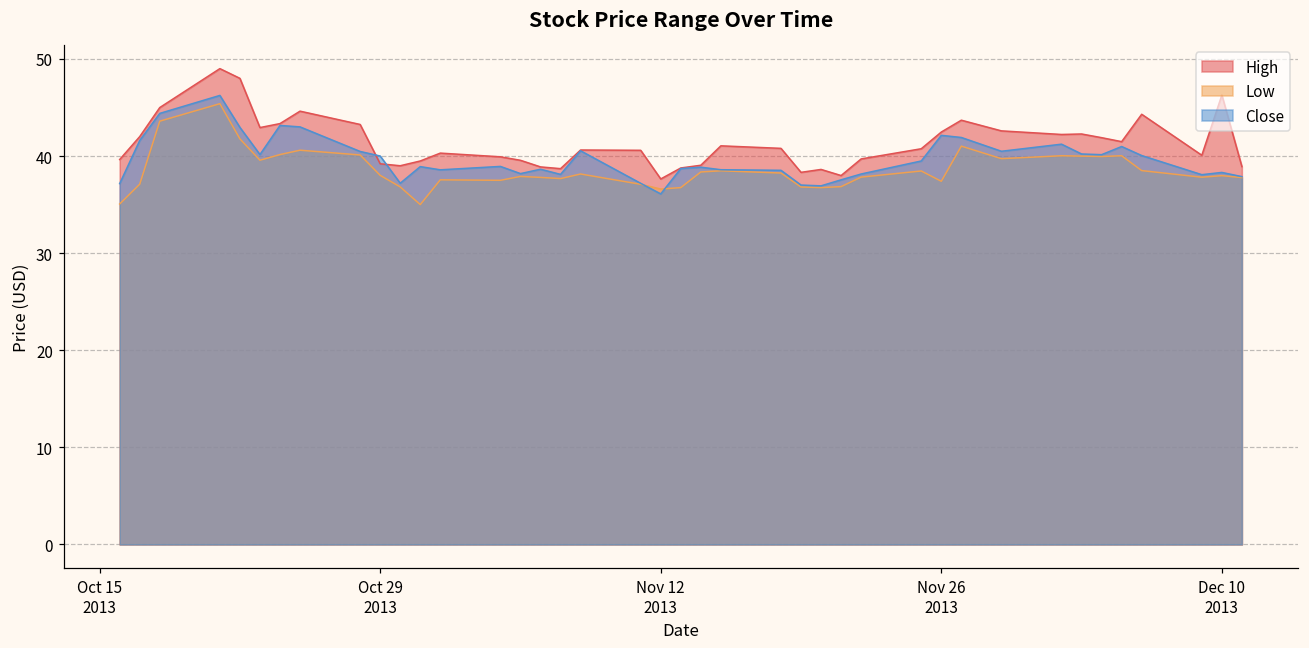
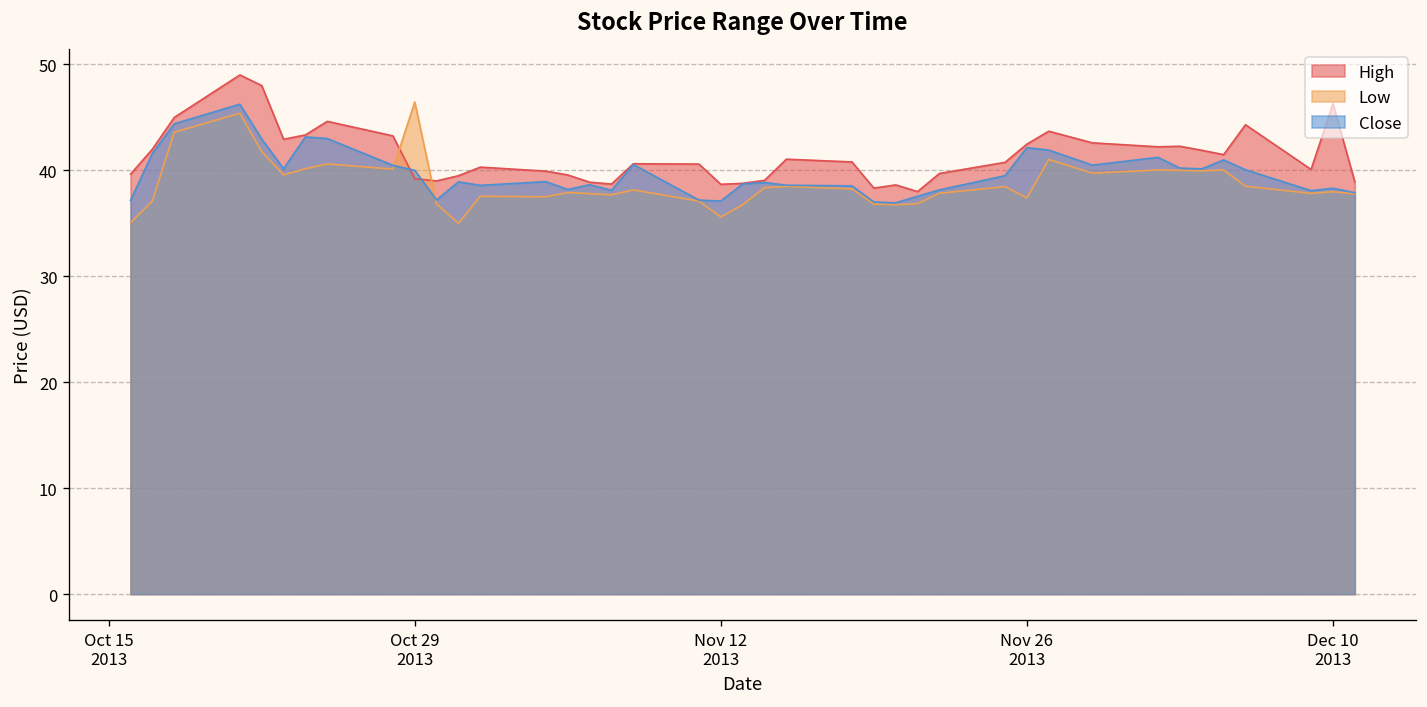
  {
    "High": {
      "Oct 29 2013": 39,
-     "Nov 12 2013": 38,
+     "Nov 12 2013": 39,
      "Nov 26 2013": 42
    },
    "Low": {
-     "Oct 29 2013": 38,
-     "Nov 12 2013": 37,
+     "Oct 29 2013": 46,
+     "Nov 12 2013": 36,
      "Nov 26 2013": 37,
      "Dec 10 2013": 38
    },
    "Close": {
      "Oct 29 2013": 40,
-     "Nov 12 2013": 36,
+     "Nov 12 2013": 37,
      "Nov 26 2013": 42,
      "Dec 10 2013": 38
    }
  }
